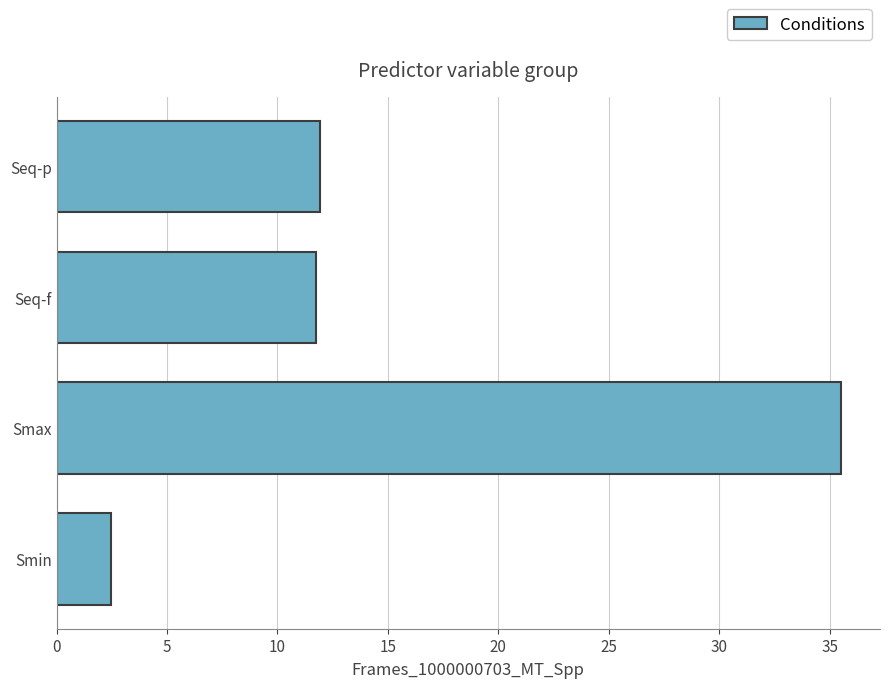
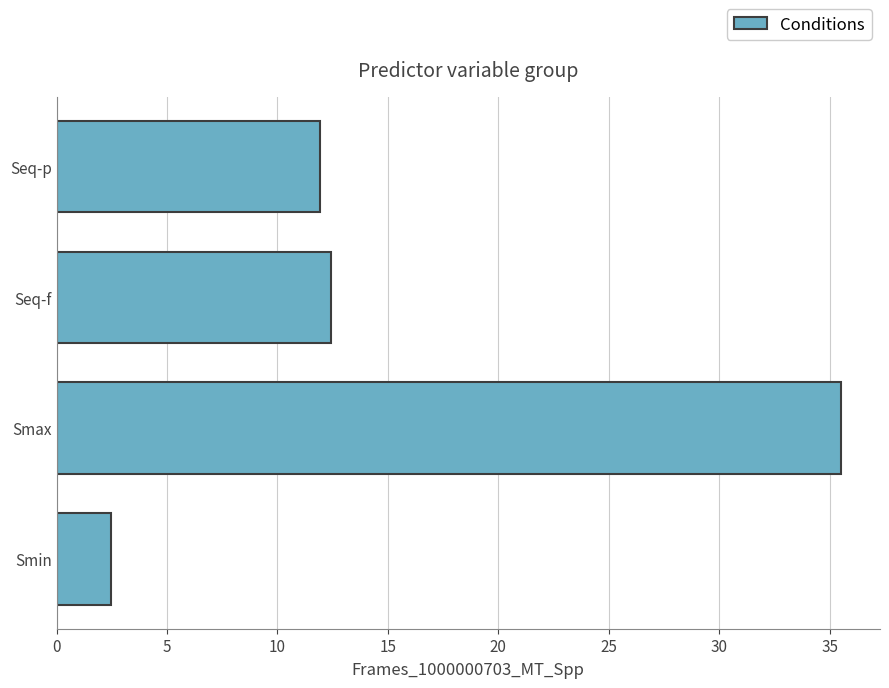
  {
    "Seq-p": 11.9,
-   "Seq-f": 11.8,
+   "Seq-f": 12.4,
    "Smax": 35.5,
    "Smin": 2.5
  }
